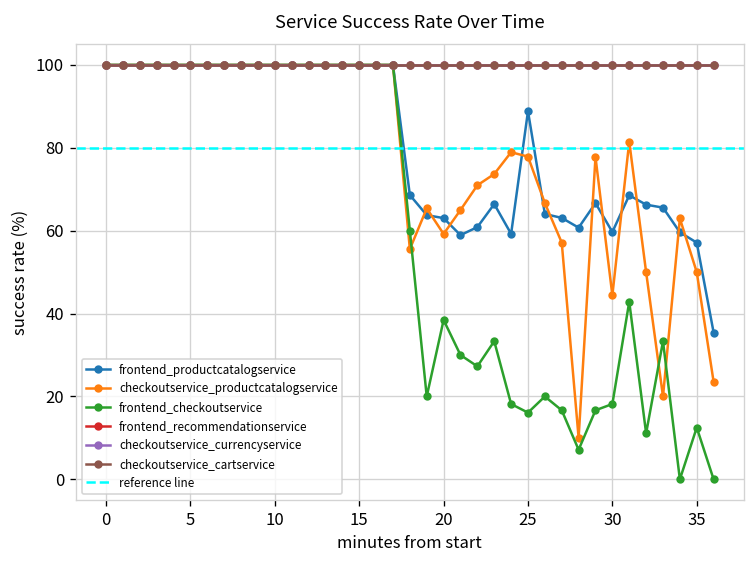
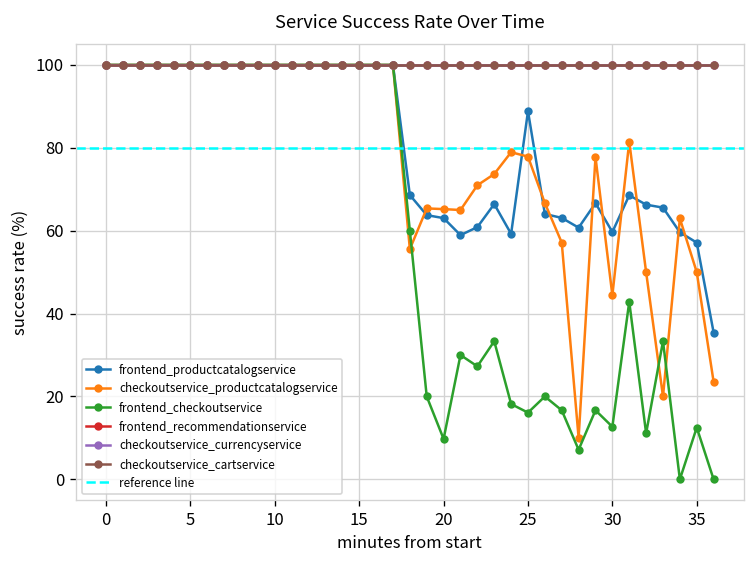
  {
    "frontend_productcatalogservice": {
      "20": 63,
      "25": 89,
      "30": 60,
      "35": 57
    },
    "checkoutservice_productcatalogservice": {
-     "20": 59,
+     "20": 65,
      "25": 78,
      "30": 44,
      "35": 50
    },
    "frontend_checkoutservice": {
-     "20": 38,
+     "20": 10,
      "25": 16,
-     "30": 18,
+     "30": 13,
      "35": 12
    },
    "checkoutservice_cartservice": {
      "20": 100,
      "25": 100,
      "30": 100,
      "35": 100
    }
  }
